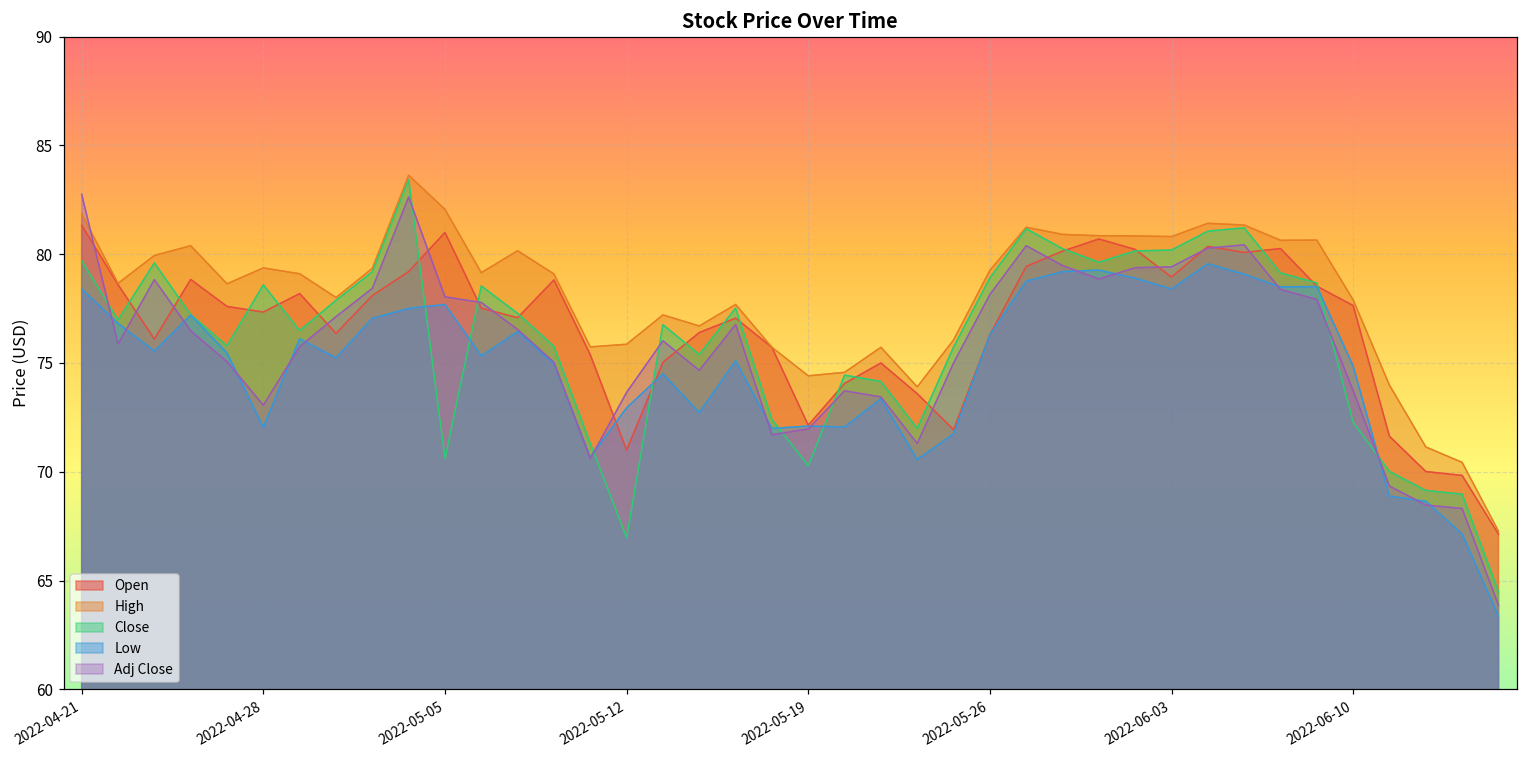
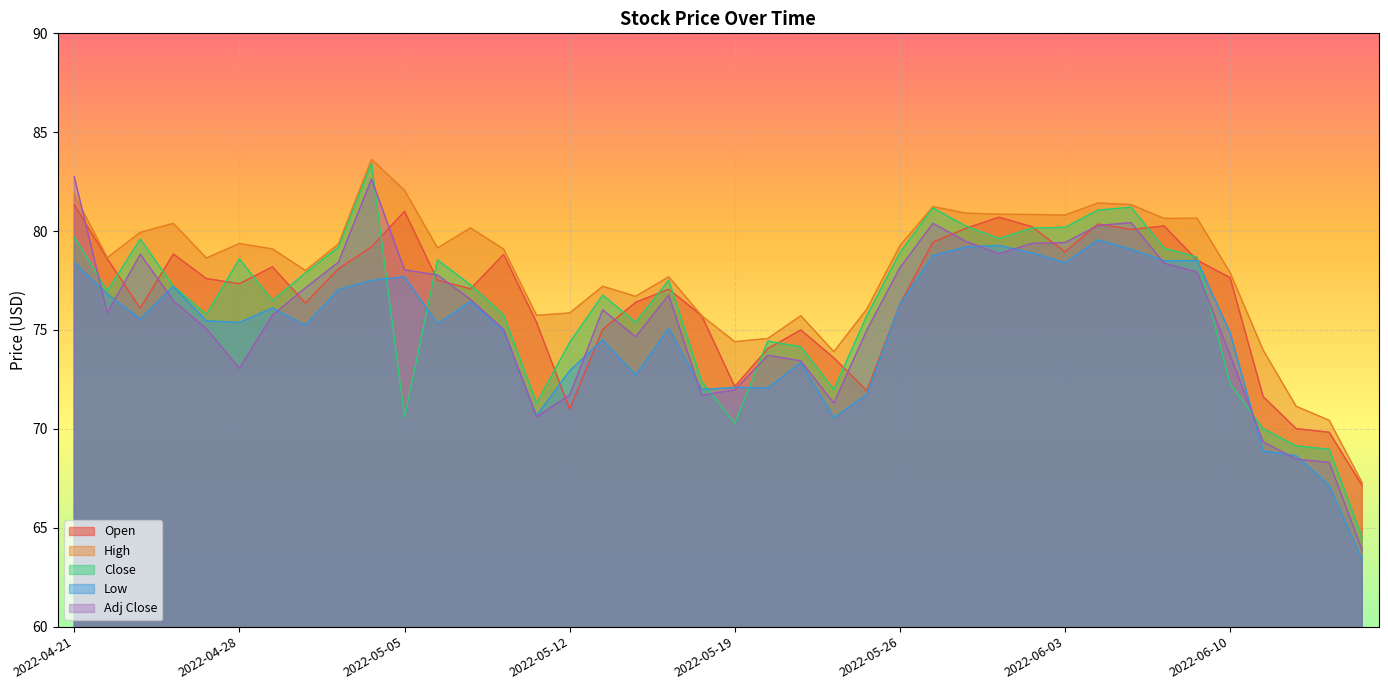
  {
    "Close": {
      "2022-04-21": 79.7,
      "2022-04-28": 78.6,
      "2022-05-05": 70.6,
-     "2022-05-12": 67.0,
+     "2022-05-12": 74.4,
      "2022-05-19": 70.3,
      "2022-05-26": 78.9,
      "2022-06-03": 80.2,
      "2022-06-10": 72.3
    },
    "Low": {
      "2022-04-21": 78.4,
-     "2022-04-28": 72.0,
+     "2022-04-28": 75.4,
      "2022-05-05": 77.7,
      "2022-05-12": 72.9,
      "2022-06-03": 78.4,
      "2022-06-10": 74.9
    },
    "Adj Close": {
      "2022-04-21": 82.8,
      "2022-04-28": 73.1,
      "2022-05-05": 78.0,
-     "2022-05-12": 73.7,
+     "2022-05-12": 71.7,
      "2022-05-19": 72.0,
      "2022-05-26": 78.2,
      "2022-06-03": 79.4,
      "2022-06-10": 73.7
    }
  }
